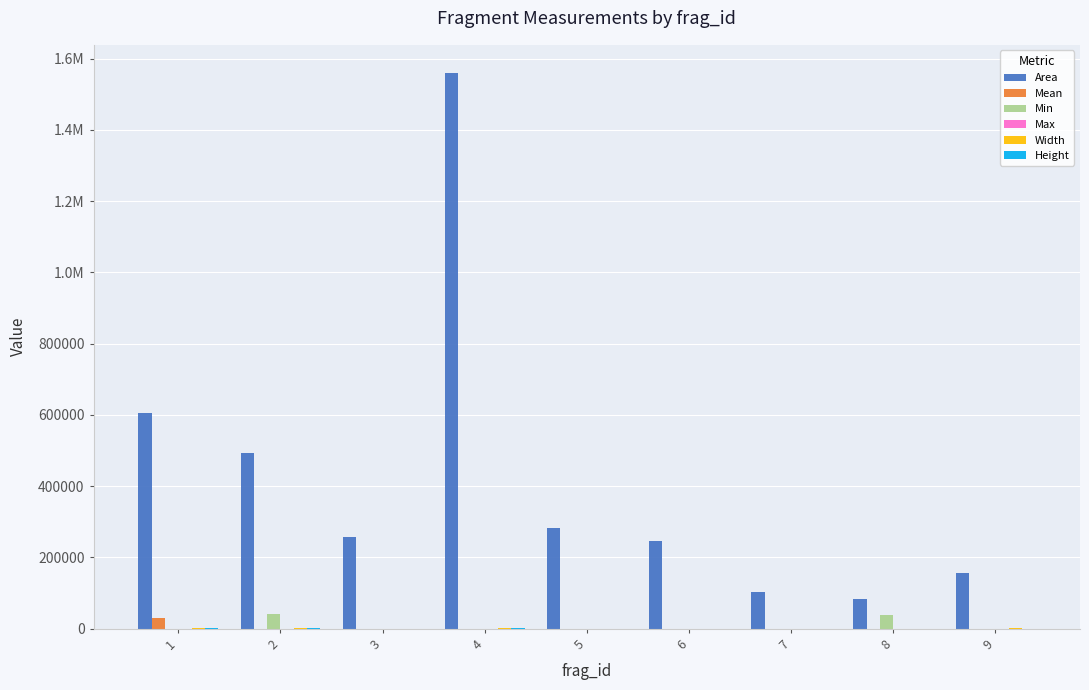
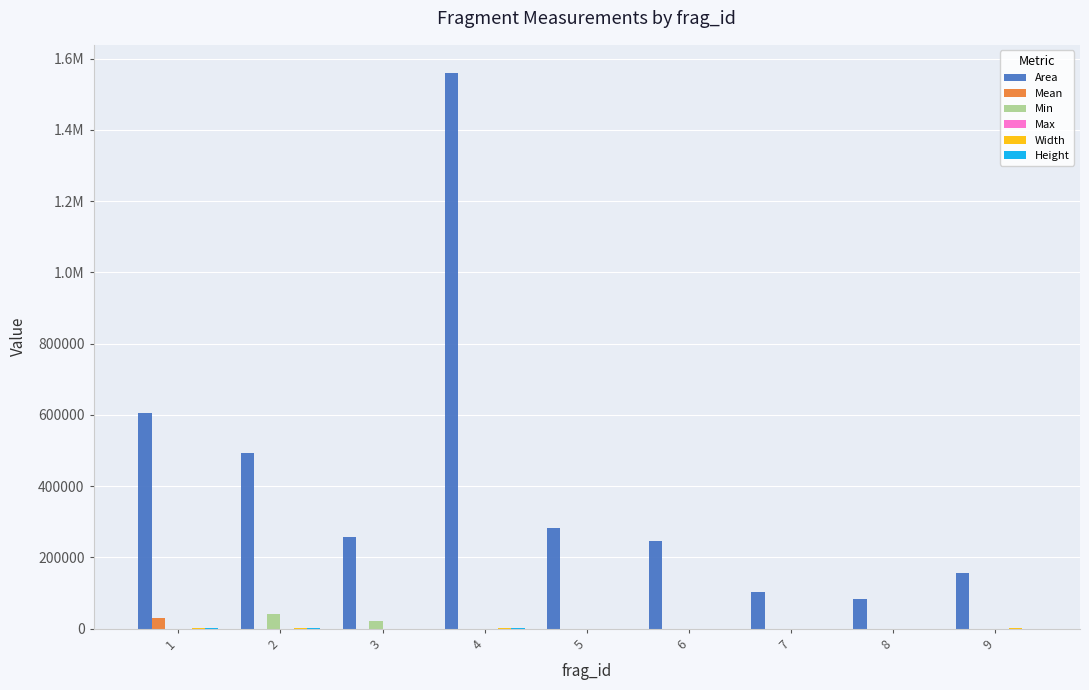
  {
    "Area": {
      "1": 600000,
      "2": 490000,
      "3": 260000,
      "4": 1560000,
      "5": 280000,
      "6": 250000,
      "7": 100000,
      "8": 80000,
      "9": 160000
    },
    "Mean": {
      "1": 30000
    },
    "Min": {
      "2": 40000,
-     "3": 0,
-     "8": 40000
+     "3": 20000,
+     "8": 0
    }
  }
